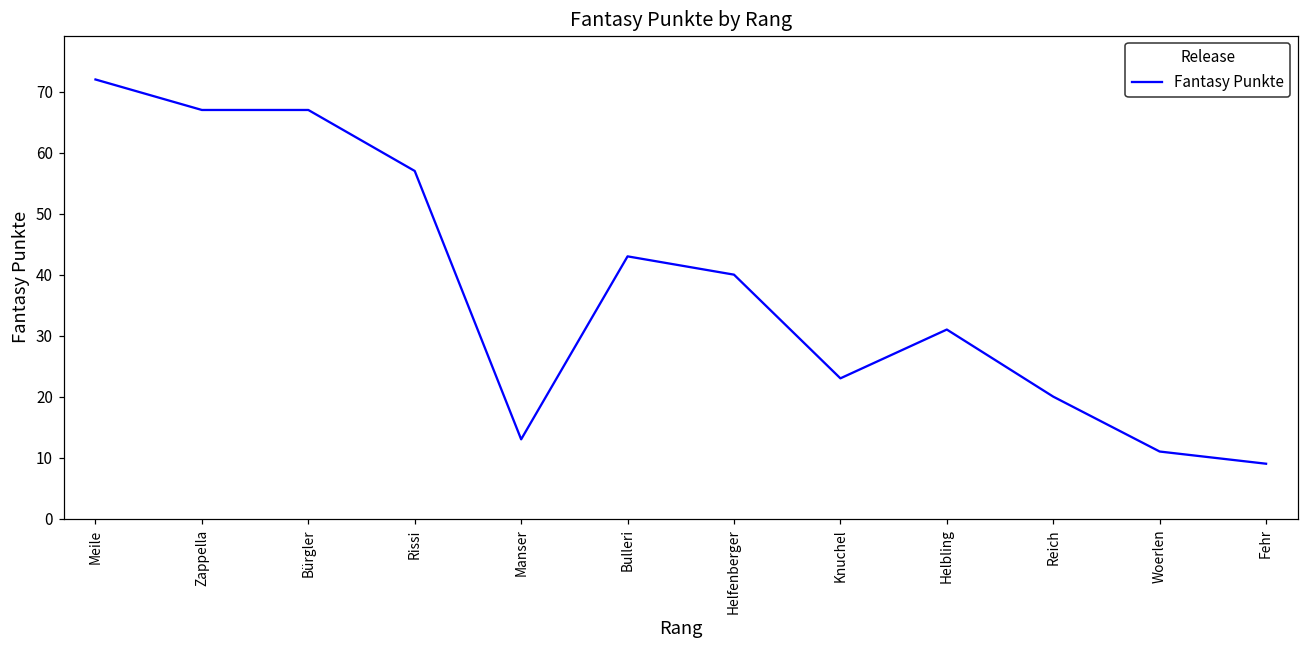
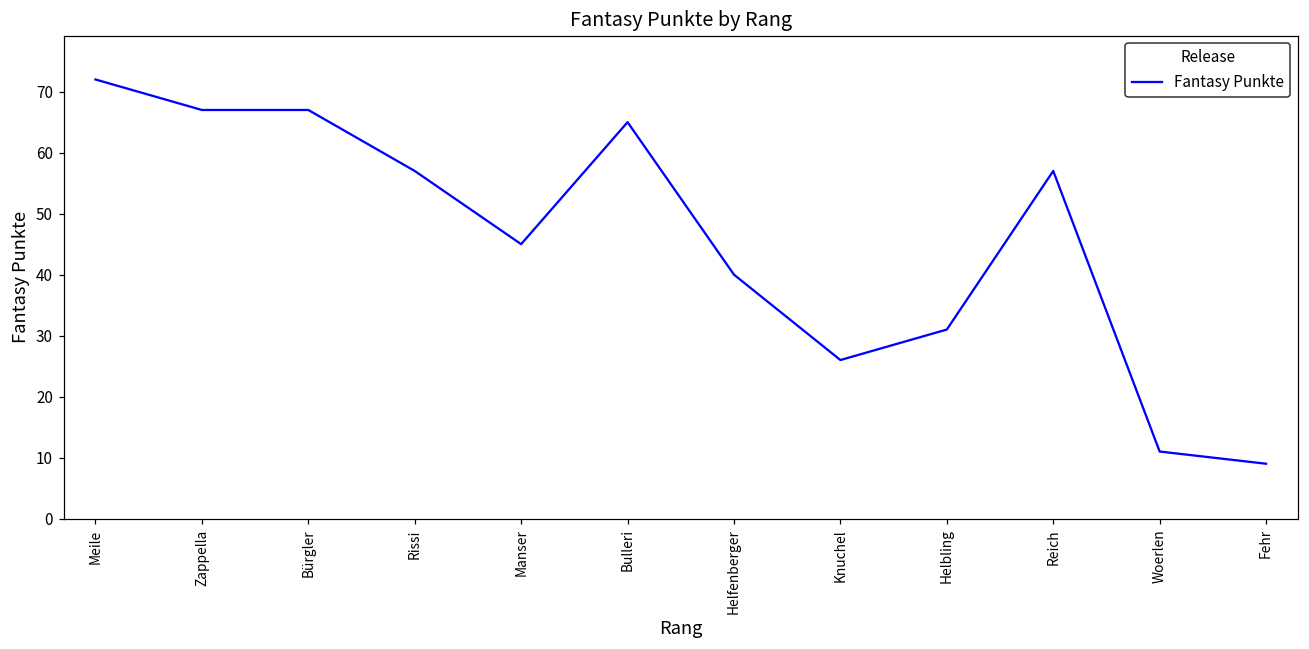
  {
    "Meile": 72,
    "Zappella": 67,
    "Bürgler": 67,
    "Rissi": 57,
-   "Manser": 13,
-   "Bulleri": 43,
+   "Manser": 45,
+   "Bulleri": 65,
    "Helfenberger": 40,
-   "Knuchel": 23,
+   "Knuchel": 26,
    "Helbling": 31,
-   "Reich": 20,
+   "Reich": 57,
    "Woerlen": 11,
    "Fehr": 9
  }
